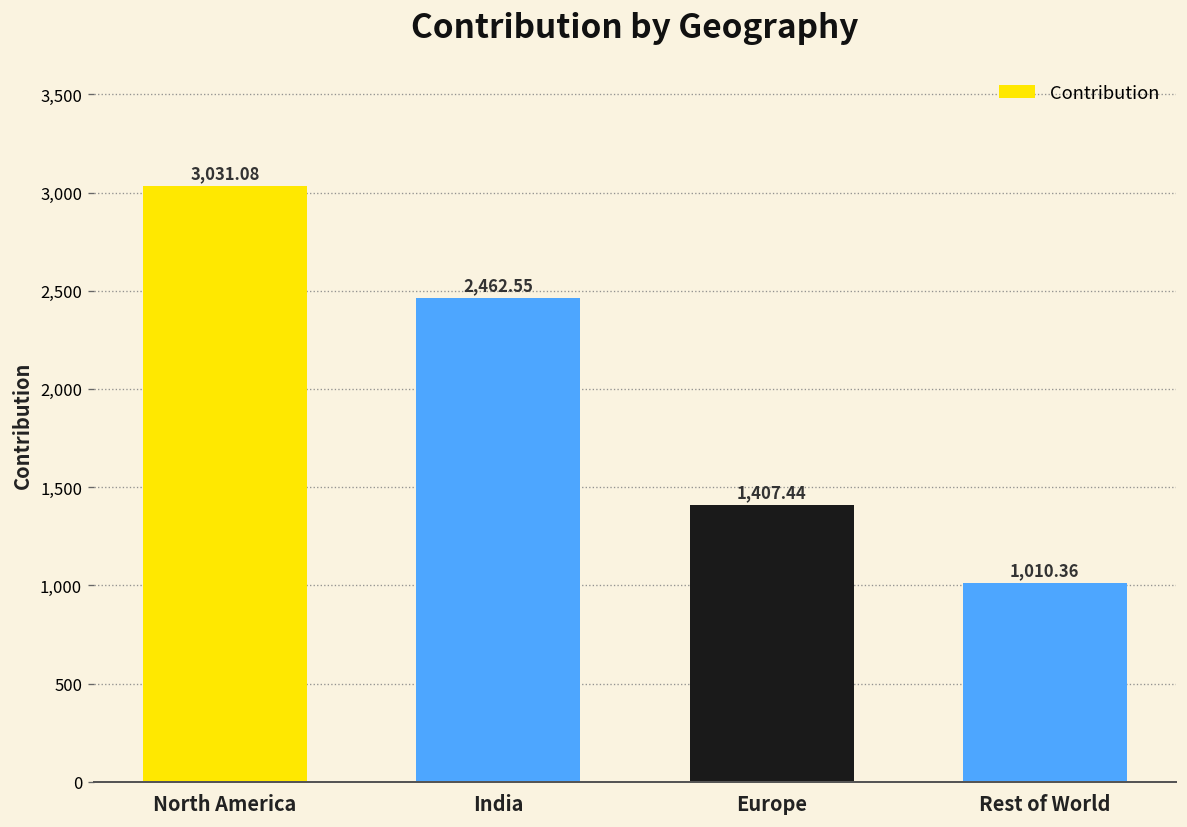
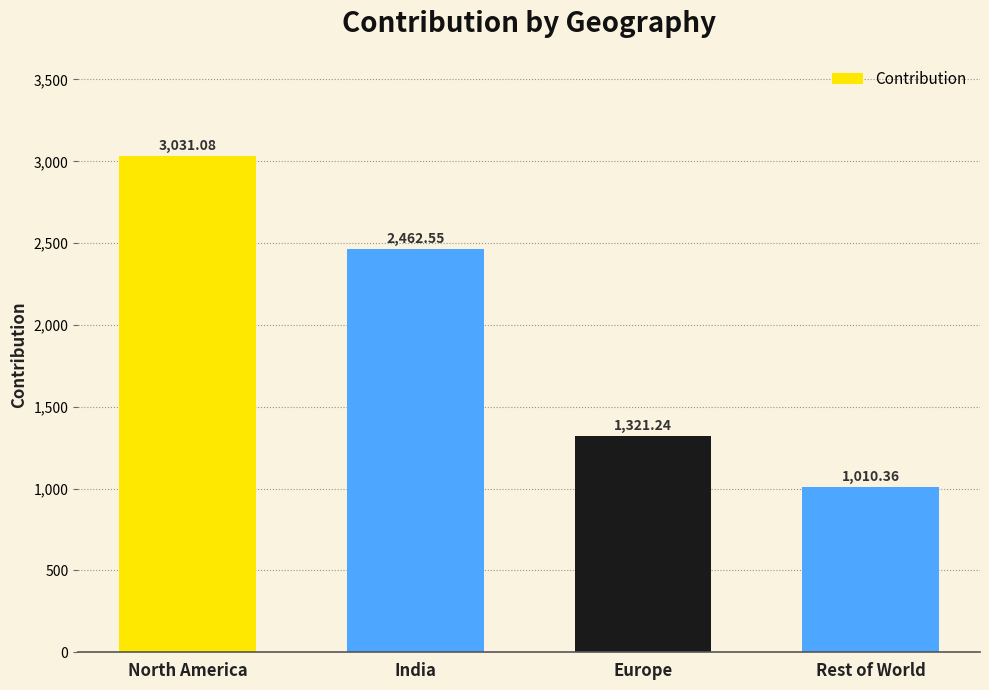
  {
    "North America": "3,031.08",
    "India": "2,462.55",
-   "Europe": "1,407.44",
+   "Europe": "1,321.24",
    "Rest of World": "1,010.36"
  }
